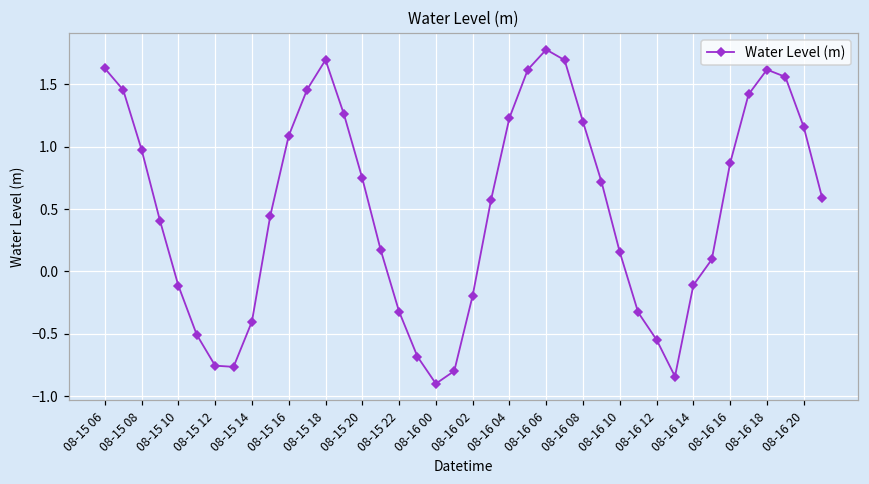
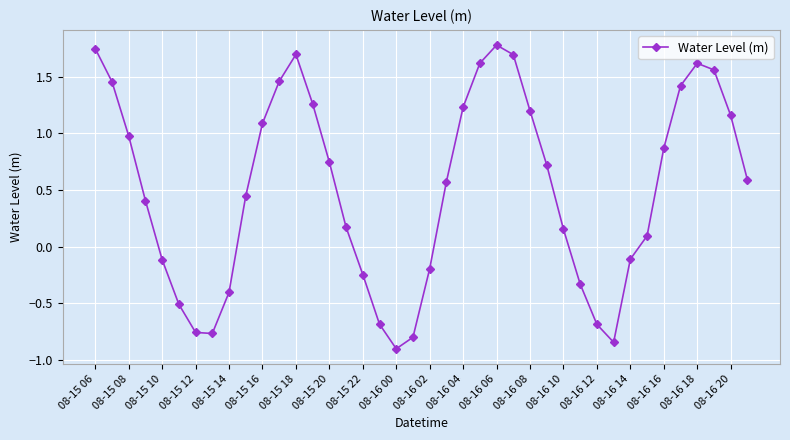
  {
-   "08-15 06": 1.63,
+   "08-15 06": 1.75,
    "08-15 08": 0.98,
    "08-15 10": -0.11,
    "08-15 12": -0.76,
    "08-15 14": -0.40,
    "08-15 16": 1.09,
    "08-15 18": 1.69,
    "08-15 20": 0.75,
-   "08-15 22": -0.32,
+   "08-15 22": -0.24,
    "08-16 00": -0.90,
    "08-16 02": -0.19,
    "08-16 04": 1.23,
    "08-16 06": 1.78,
    "08-16 08": 1.20,
    "08-16 10": 0.15,
-   "08-16 12": -0.55,
+   "08-16 12": -0.68,
    "08-16 14": -0.11,
    "08-16 16": 0.87,
    "08-16 18": 1.62,
    "08-16 20": 1.16
  }
